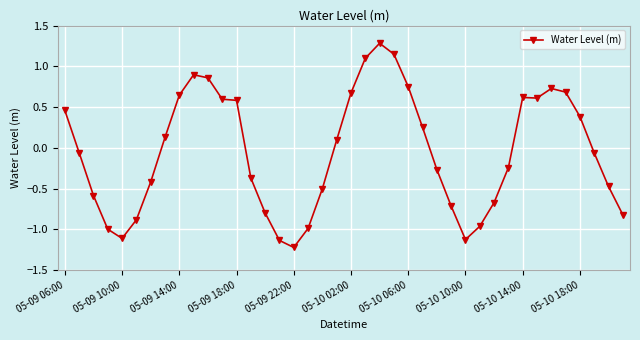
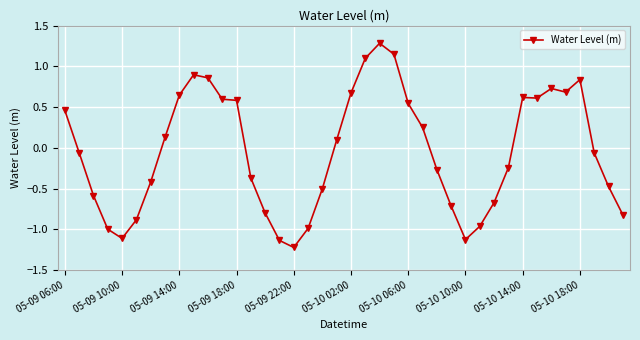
  {
    "05-09 06:00": 0.5,
    "05-09 10:00": -1.1,
    "05-09 14:00": 0.6,
    "05-09 18:00": 0.6,
    "05-09 22:00": -1.2,
    "05-10 02:00": 0.7,
-   "05-10 06:00": 0.8,
+   "05-10 06:00": 0.5,
    "05-10 10:00": -1.1,
    "05-10 14:00": 0.6,
-   "05-10 18:00": 0.4
+   "05-10 18:00": 0.8
  }
